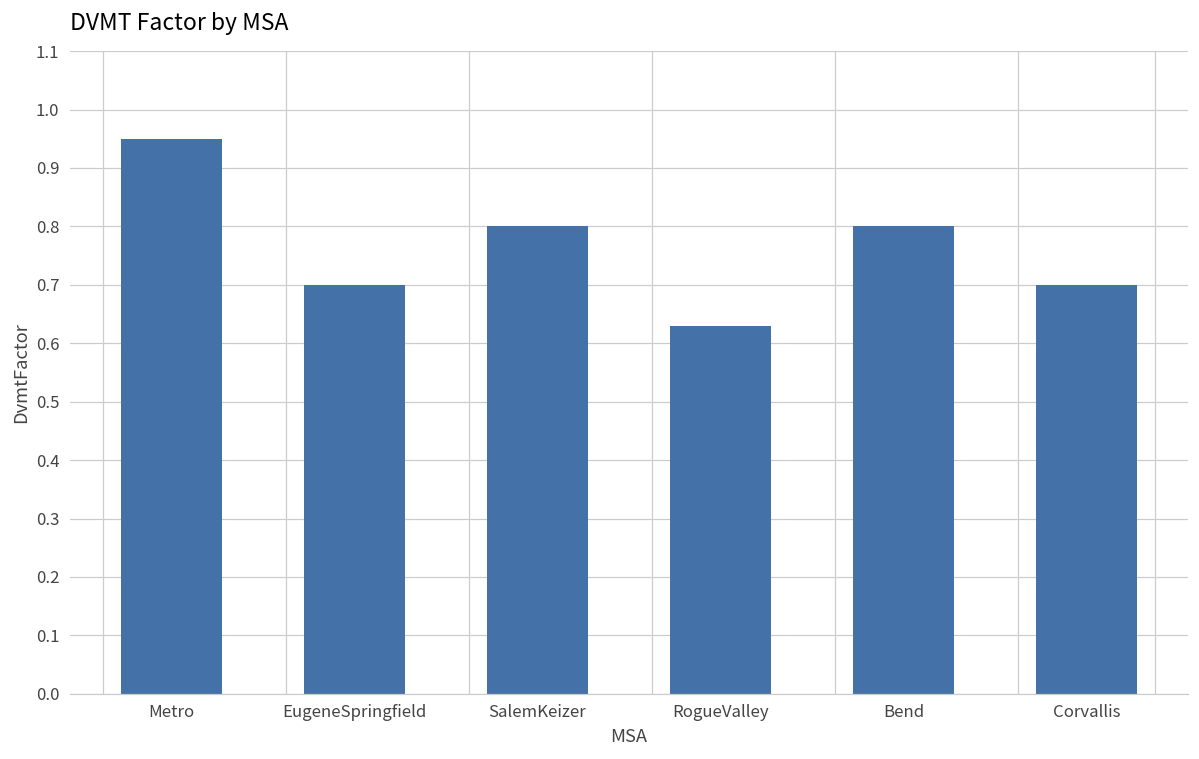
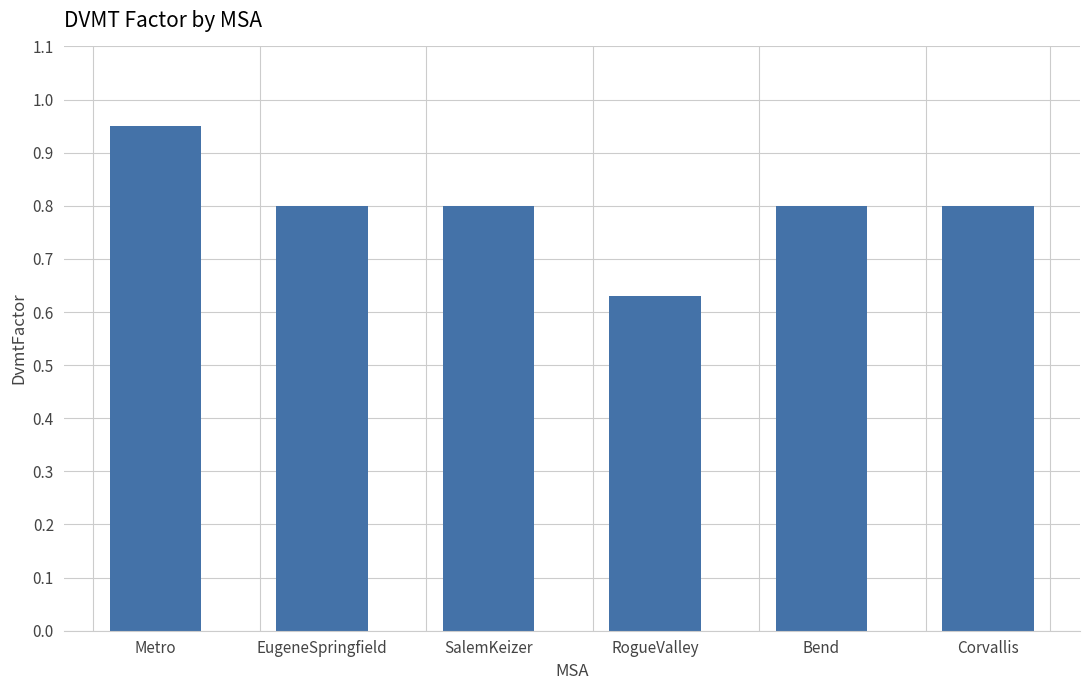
  {
    "Metro": 0.95,
-   "EugeneSpringfield": 0.7,
+   "EugeneSpringfield": 0.8,
    "SalemKeizer": 0.8,
    "RogueValley": 0.63,
    "Bend": 0.8,
-   "Corvallis": 0.7
+   "Corvallis": 0.8
  }
